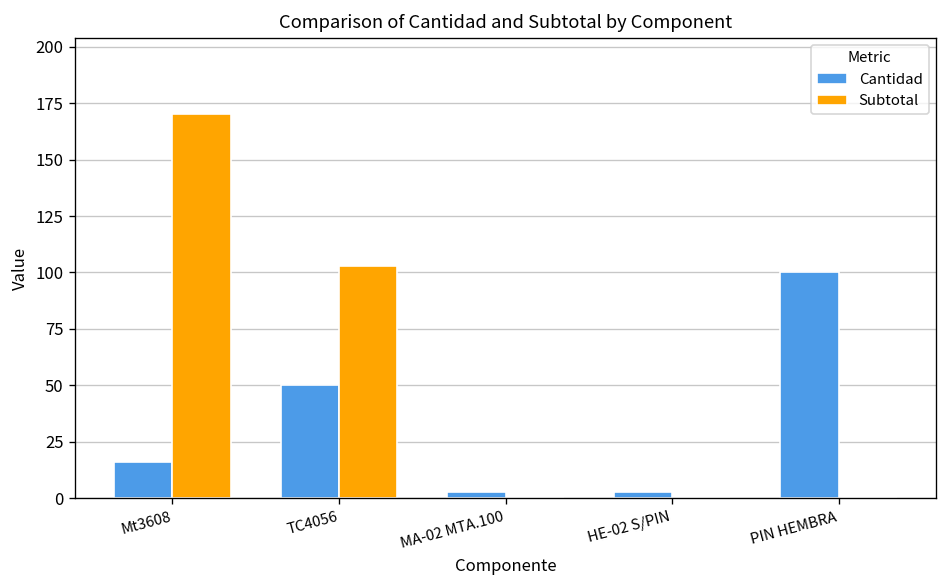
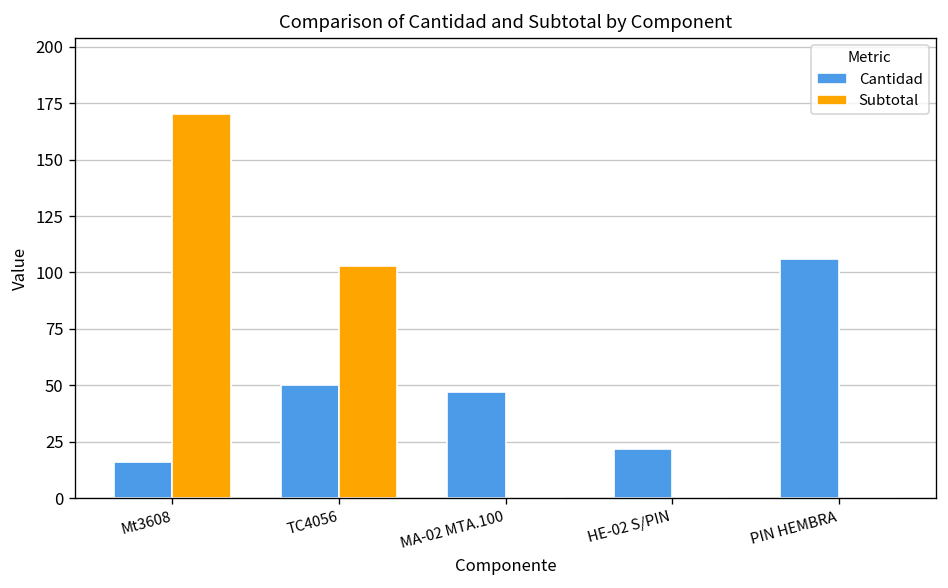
  {
    "Cantidad": {
      "Mt3608": 16,
      "TC4056": 50,
-     "MA-02 MTA.100": 3,
-     "HE-02 S/PIN": 3,
-     "PIN HEMBRA": 100
+     "MA-02 MTA.100": 47,
+     "HE-02 S/PIN": 22,
+     "PIN HEMBRA": 106
    },
    "Subtotal": {
      "Mt3608": 170,
      "TC4056": 103,
      "MA-02 MTA.100": 0,
      "HE-02 S/PIN": 0,
      "PIN HEMBRA": 0
    }
  }
